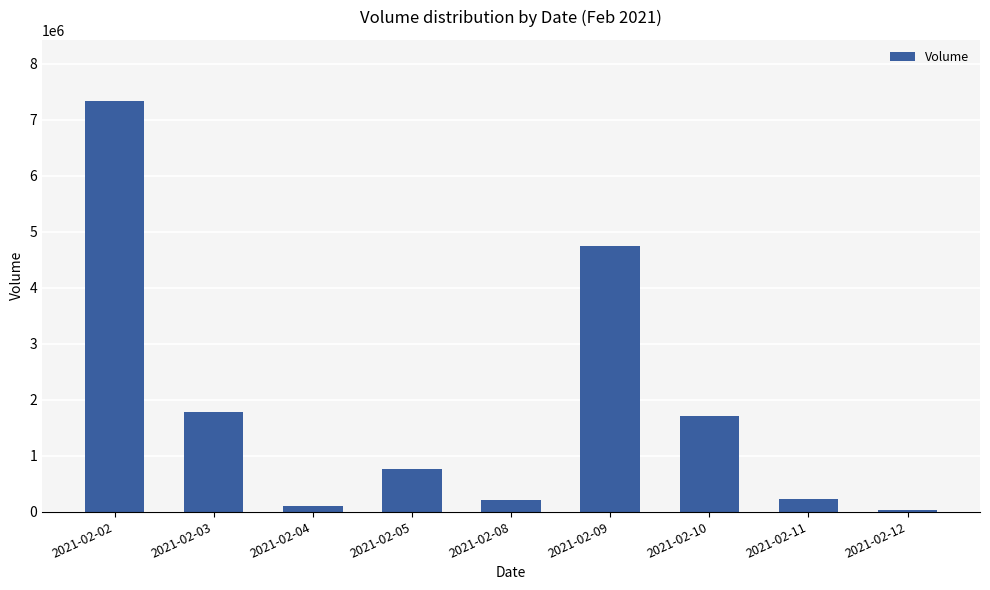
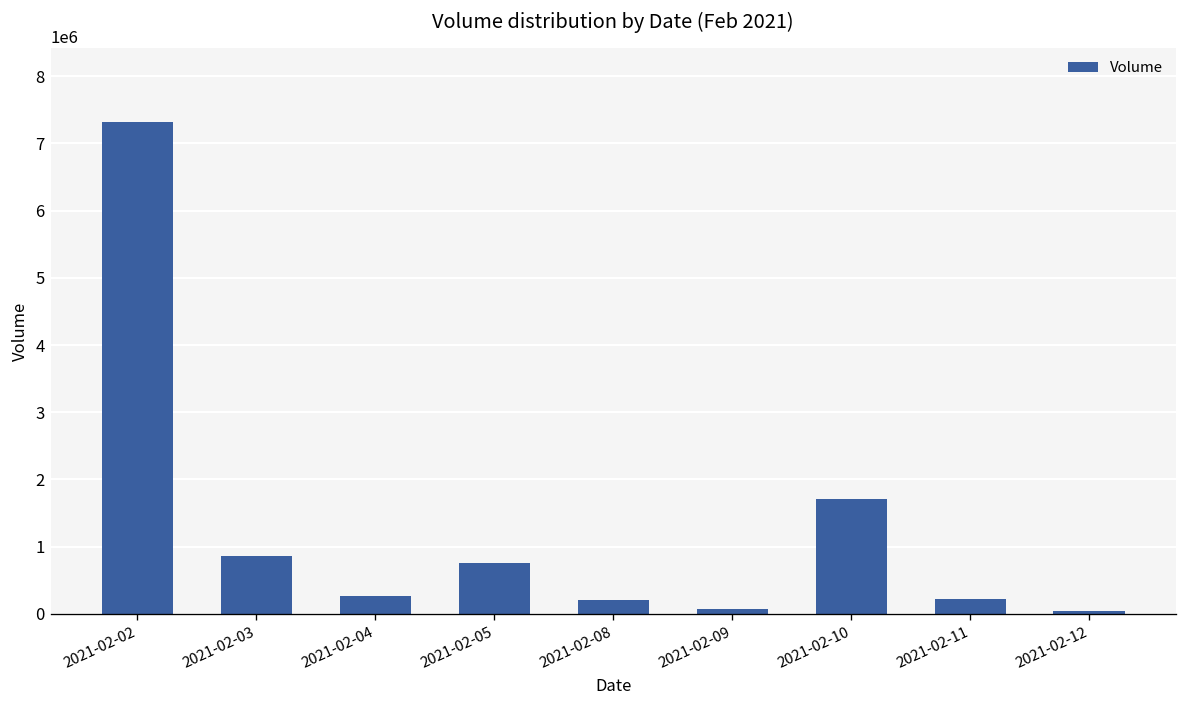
  {
    "2021-02-02": 7300000,
-   "2021-02-03": 1800000,
-   "2021-02-04": 100000,
+   "2021-02-03": 900000,
+   "2021-02-04": 300000,
    "2021-02-05": 800000,
    "2021-02-08": 200000,
-   "2021-02-09": 4700000,
+   "2021-02-09": 100000,
    "2021-02-10": 1700000,
    "2021-02-11": 200000
  }
